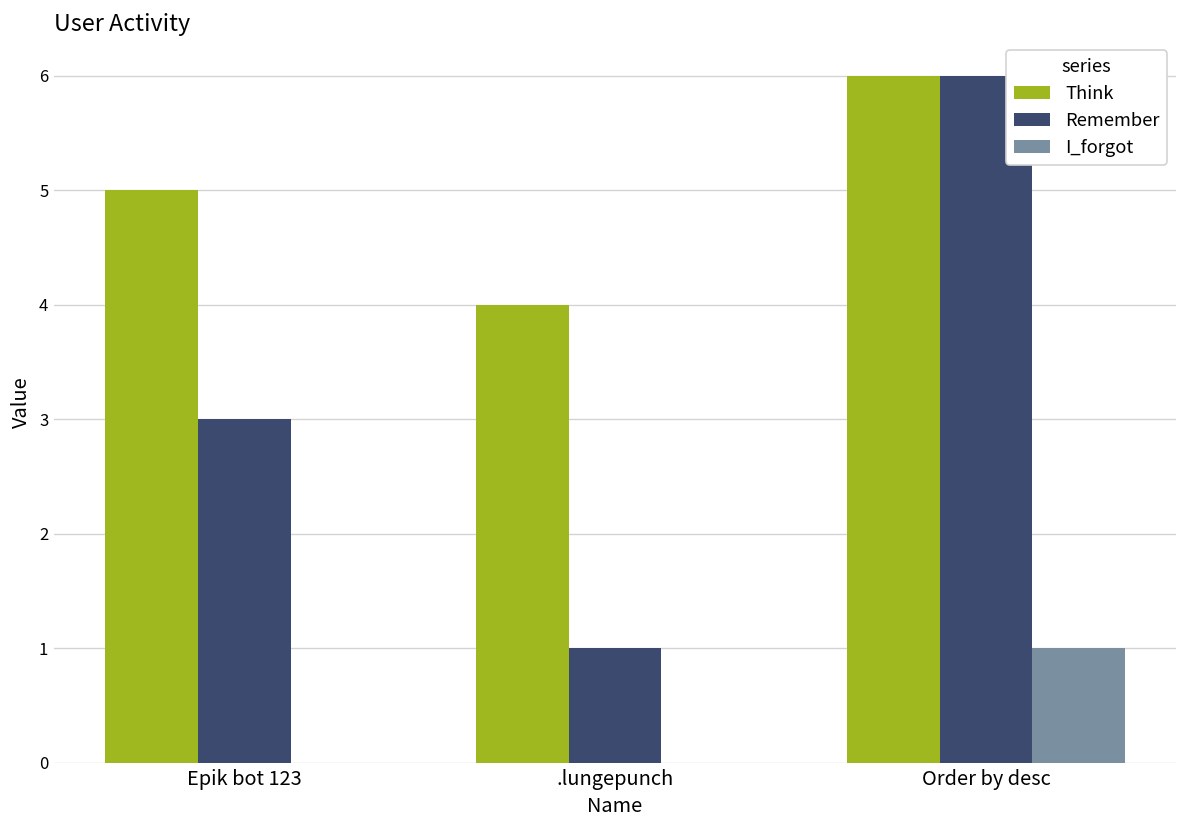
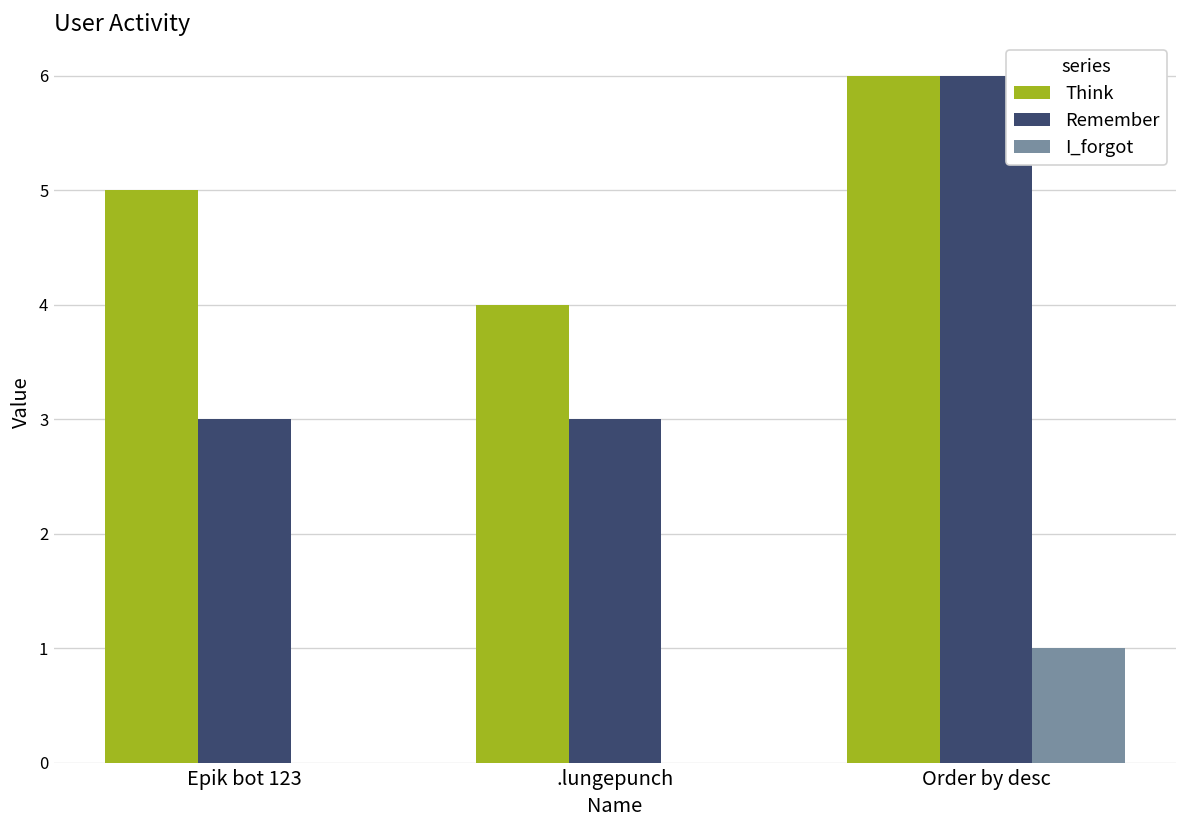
  {
    "Think": {
      "Epik bot 123": 5,
      ".lungepunch": 4,
      "Order by desc": 6
    },
    "Remember": {
      "Epik bot 123": 3,
-     ".lungepunch": 1,
+     ".lungepunch": 3,
      "Order by desc": 6
    },
    "I_forgot": {
      "Epik bot 123": 0,
      ".lungepunch": 0,
      "Order by desc": 1
    }
  }
